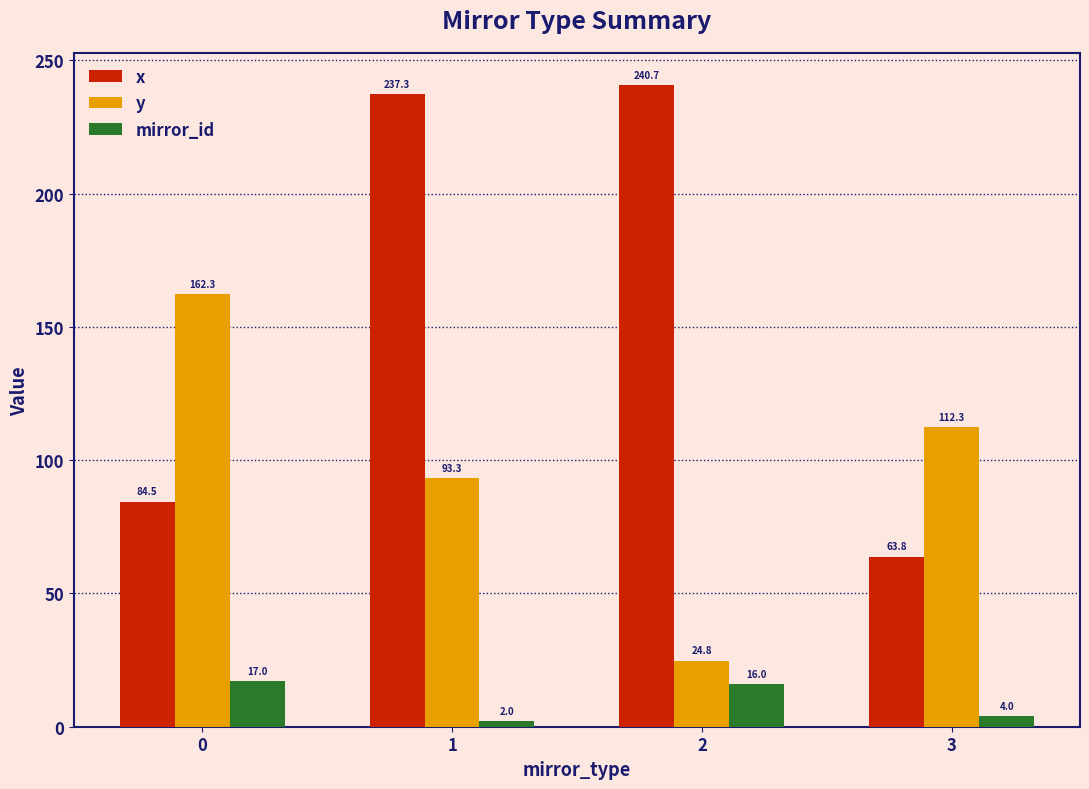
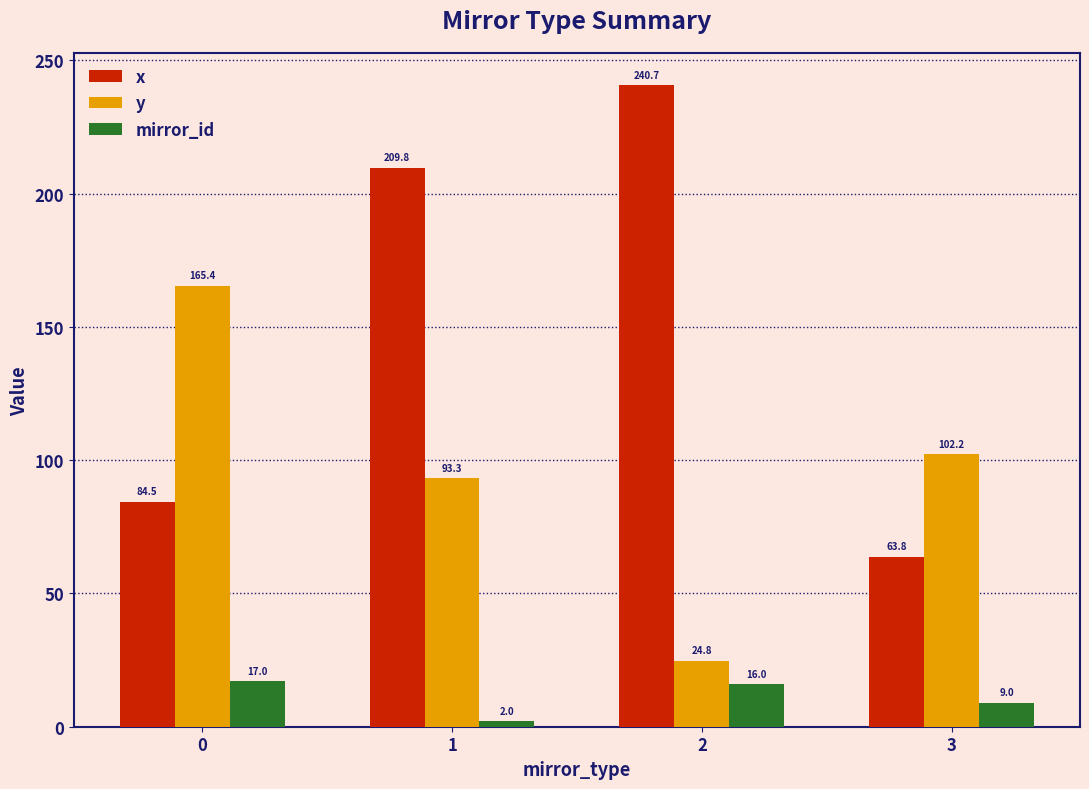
  {
    "x": {
      "0": 84.5,
-     "1": 237.3,
+     "1": 209.8,
      "2": 240.7,
      "3": 63.8
    },
    "y": {
-     "0": 162.3,
+     "0": 165.4,
      "1": 93.3,
      "2": 24.8,
-     "3": 112.3
+     "3": 102.2
    },
    "mirror_id": {
      "0": 17.0,
      "1": 2.0,
      "2": 16.0,
-     "3": 4.0
+     "3": 9.0
    }
  }
